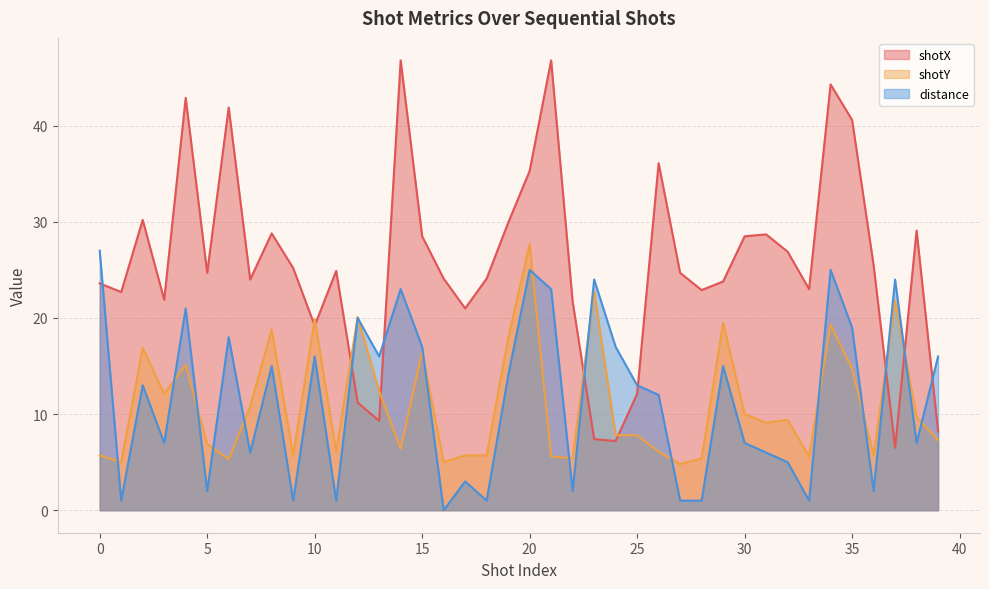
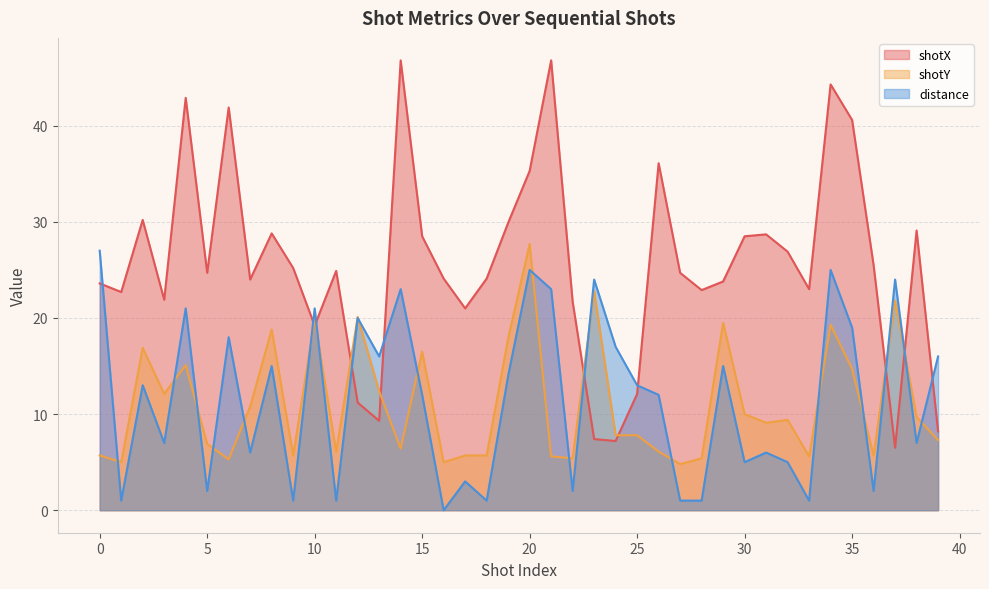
  {
    "distance": {
      "0": 27,
      "5": 2,
-     "10": 16,
-     "15": 17,
+     "10": 21,
+     "15": 12,
      "20": 25,
      "25": 13,
-     "30": 7,
+     "30": 5,
      "35": 19
    }
  }
